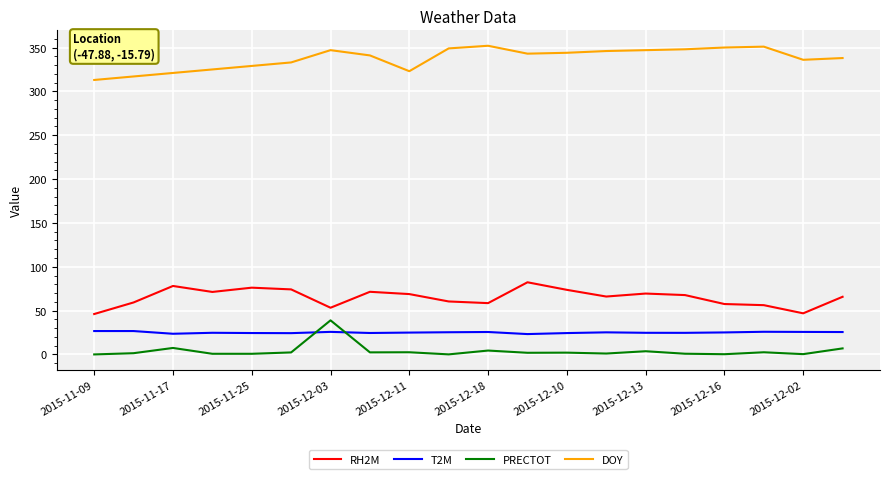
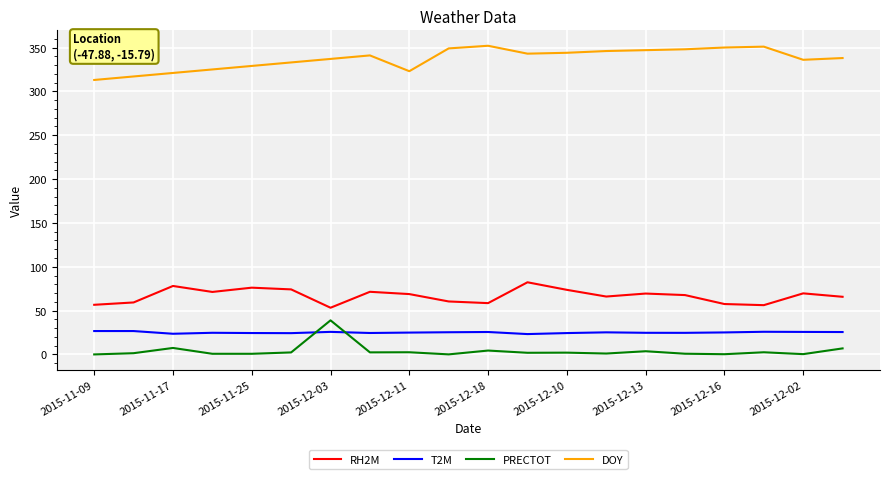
  {
    "RH2M": {
-     "2015-11-09": 50,
+     "2015-11-09": 60,
      "2015-11-17": 80,
      "2015-11-25": 80,
      "2015-12-03": 50,
      "2015-12-11": 70,
      "2015-12-18": 60,
      "2015-12-10": 70,
      "2015-12-13": 70,
      "2015-12-16": 60,
-     "2015-12-02": 50
+     "2015-12-02": 70
    },
    "T2M": {
      "2015-11-09": 30,
      "2015-11-17": 20,
      "2015-11-25": 20,
      "2015-12-03": 30,
      "2015-12-11": 20,
      "2015-12-18": 30,
      "2015-12-10": 20,
      "2015-12-13": 20,
      "2015-12-16": 30,
      "2015-12-02": 30
    },
    "PRECTOT": {
      "2015-11-09": 0,
      "2015-11-17": 10,
      "2015-11-25": 0,
      "2015-12-03": 40,
      "2015-12-11": 0,
      "2015-12-18": 0,
      "2015-12-10": 0,
      "2015-12-13": 0,
      "2015-12-16": 0,
      "2015-12-02": 0
    },
    "DOY": {
      "2015-11-09": 310,
      "2015-11-17": 320,
      "2015-11-25": 330,
-     "2015-12-03": 350,
+     "2015-12-03": 340,
      "2015-12-11": 320,
      "2015-12-18": 350,
      "2015-12-10": 340,
      "2015-12-13": 350,
      "2015-12-16": 350,
      "2015-12-02": 340
    }
  }
